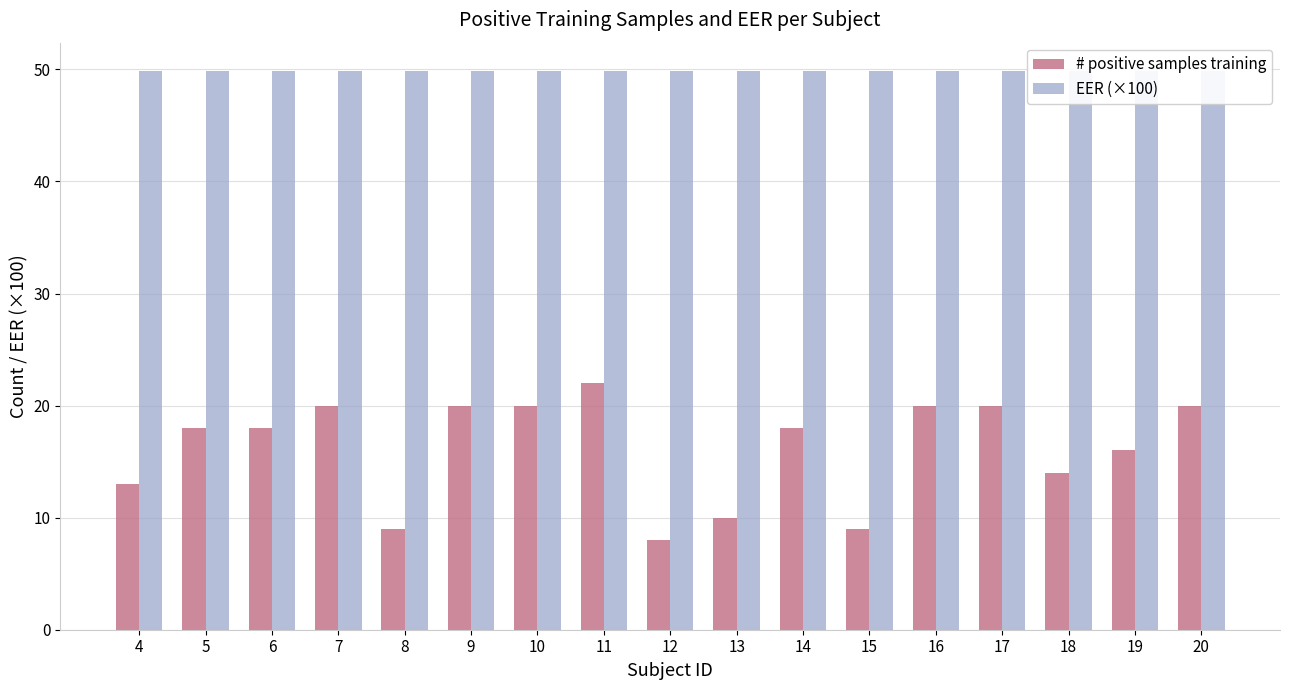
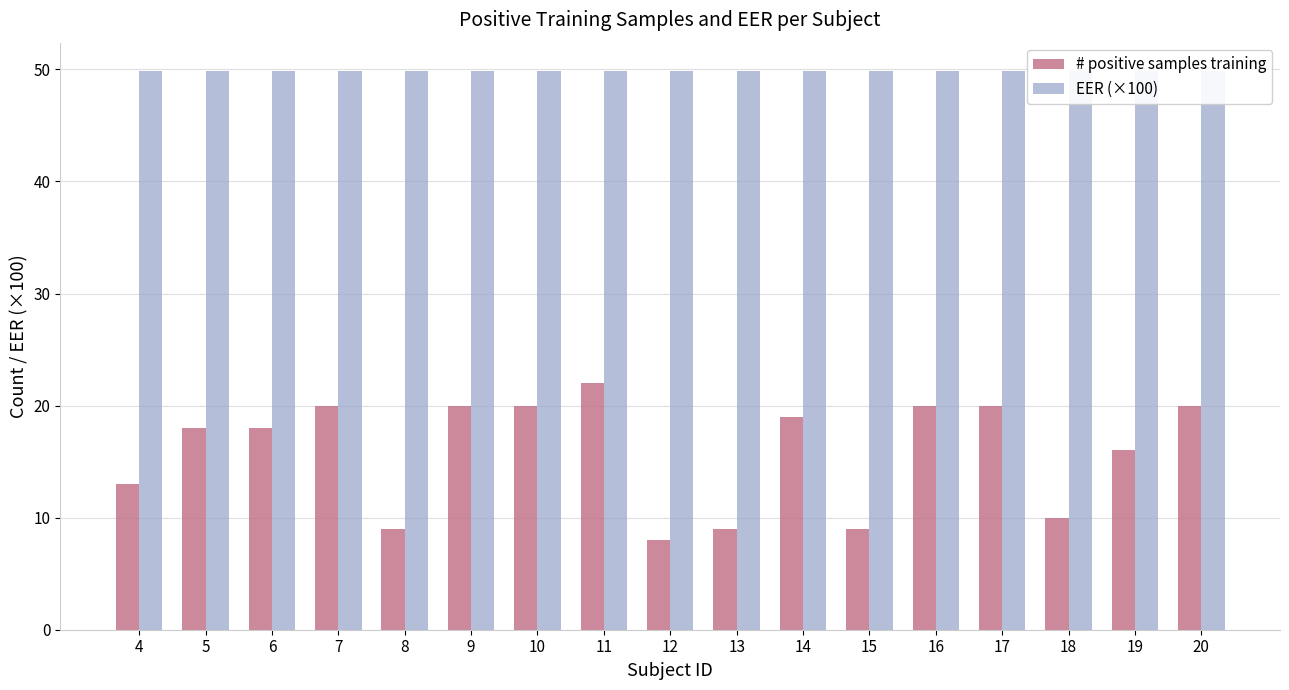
  {
    "# positive samples training": {
      "4": 13,
      "5": 18,
      "6": 18,
      "7": 20,
      "8": 9,
      "9": 20,
      "10": 20,
      "11": 22,
      "12": 8,
-     "13": 10,
-     "14": 18,
+     "13": 9,
+     "14": 19,
      "15": 9,
      "16": 20,
      "17": 20,
-     "18": 14,
+     "18": 10,
      "19": 16,
      "20": 20
    },
    "EER (×100)": {
      "4": 50,
      "5": 50,
      "6": 50,
      "7": 50,
      "8": 50,
      "9": 50,
      "10": 50,
      "11": 50,
      "12": 50,
      "13": 50,
      "14": 50,
      "15": 50,
      "16": 50,
      "17": 50
    }
  }
